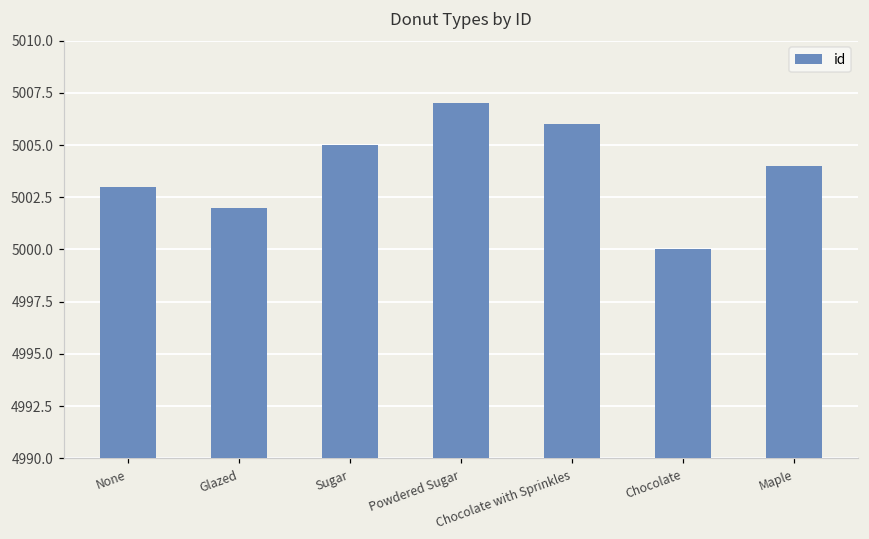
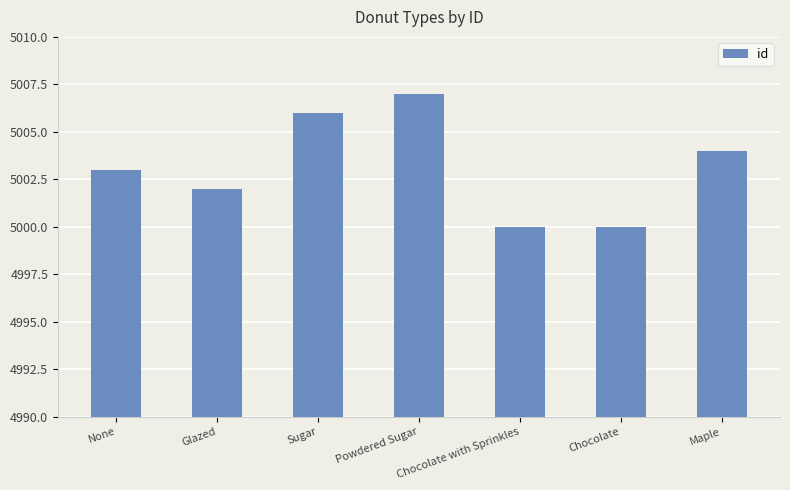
  {
    "None": 5003,
    "Glazed": 5002,
-   "Sugar": 5005,
+   "Sugar": 5006,
    "Powdered Sugar": 5007,
-   "Chocolate with Sprinkles": 5006,
+   "Chocolate with Sprinkles": 5000,
    "Chocolate": 5000,
    "Maple": 5004
  }
